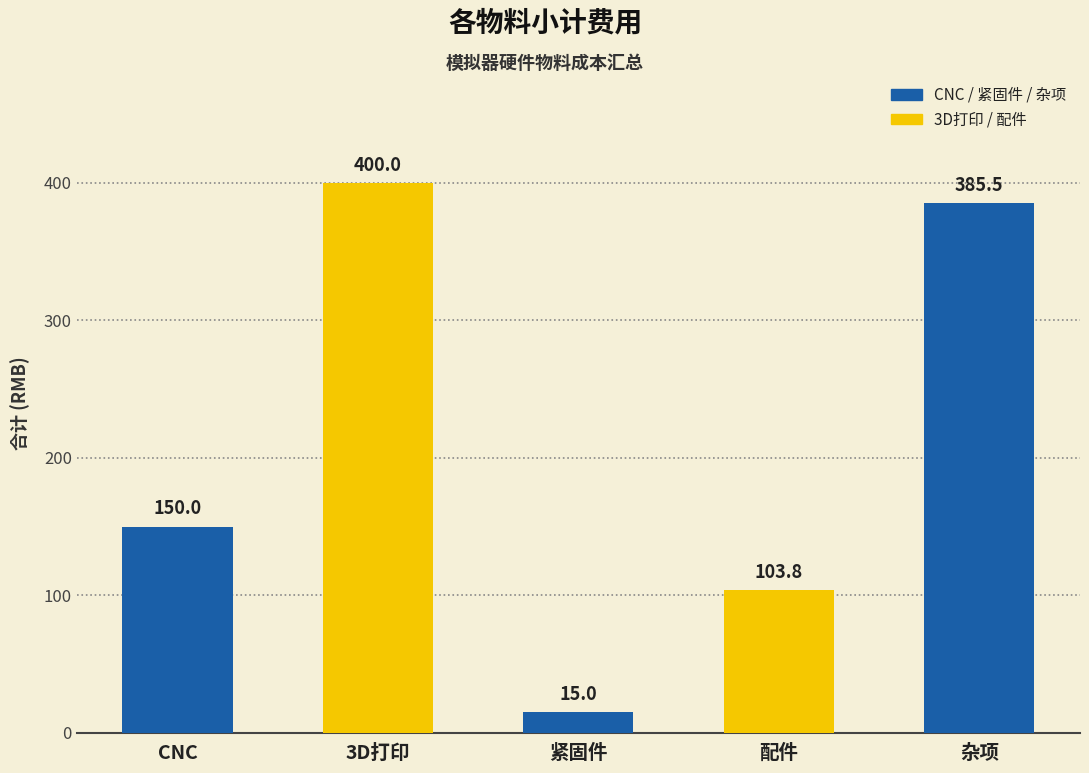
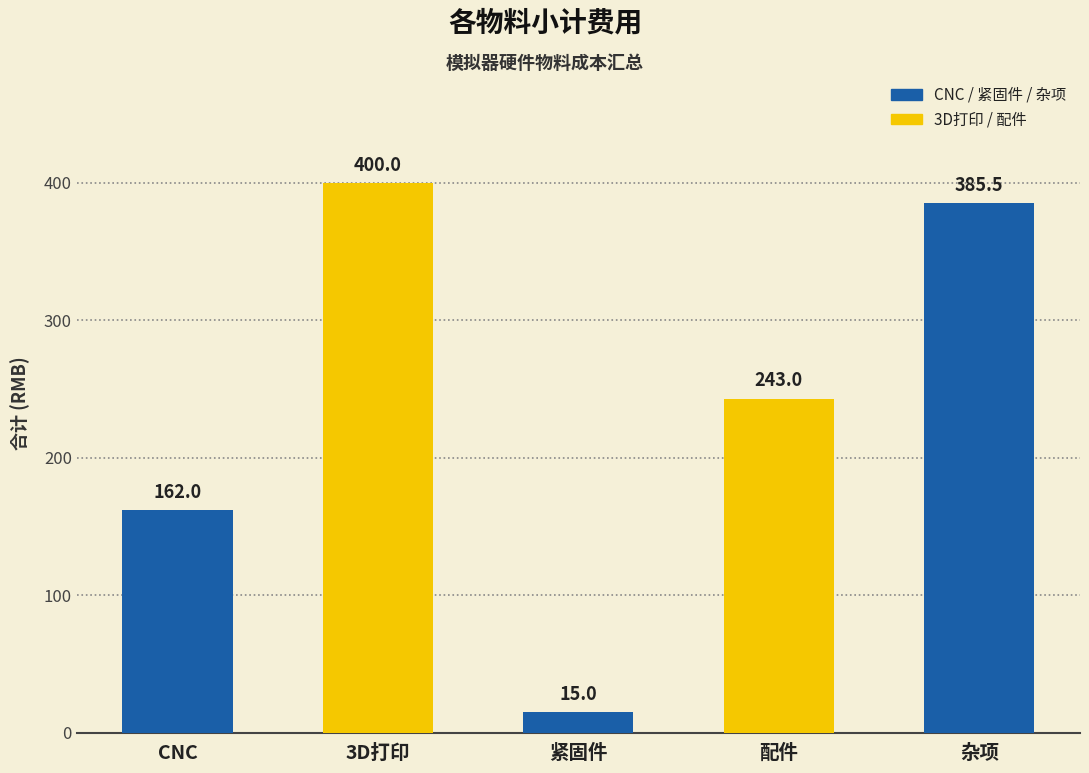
  {
-   "CNC": 150.0,
+   "CNC": 162.0,
    "3D打印": 400.0,
    "紧固件": 15.0,
-   "配件": 103.8,
+   "配件": 243.0,
    "杂项": 385.5
  }
